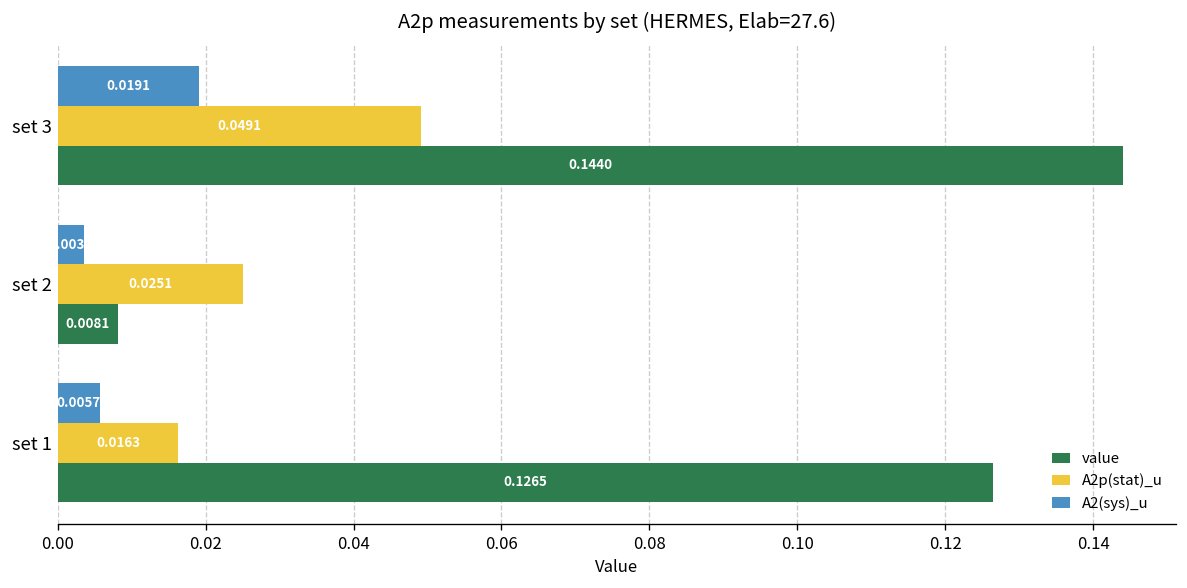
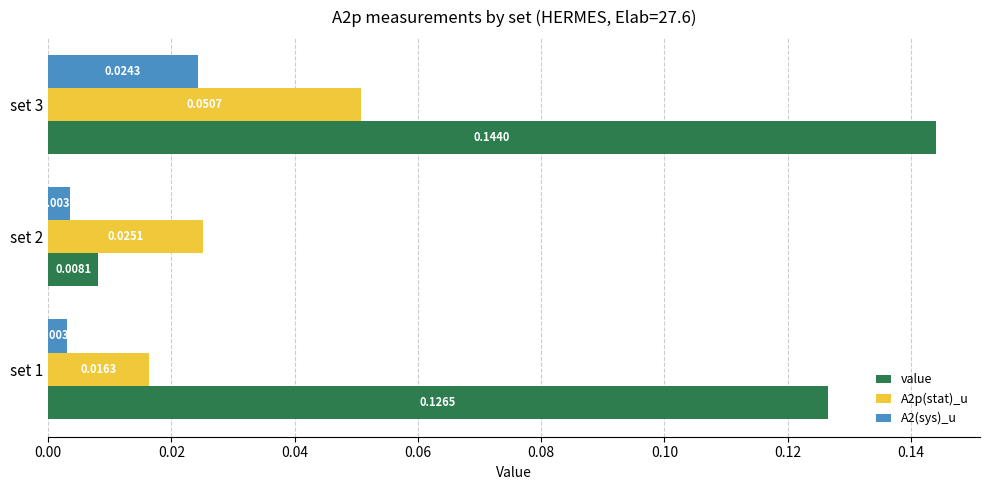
  {
    "value": {
      "set 3": 0.1440,
      "set 2": 0.0081,
      "set 1": 0.1265
    },
    "A2p(stat)_u": {
-     "set 3": 0.0491,
+     "set 3": 0.0507,
      "set 2": 0.0251,
      "set 1": 0.0163
    },
    "A2(sys)_u": {
-     "set 3": 0.0191,
+     "set 3": 0.0243,
      "set 2": 0.0035,
-     "set 1": 0.006
+     "set 1": 0.003
    }
  }
